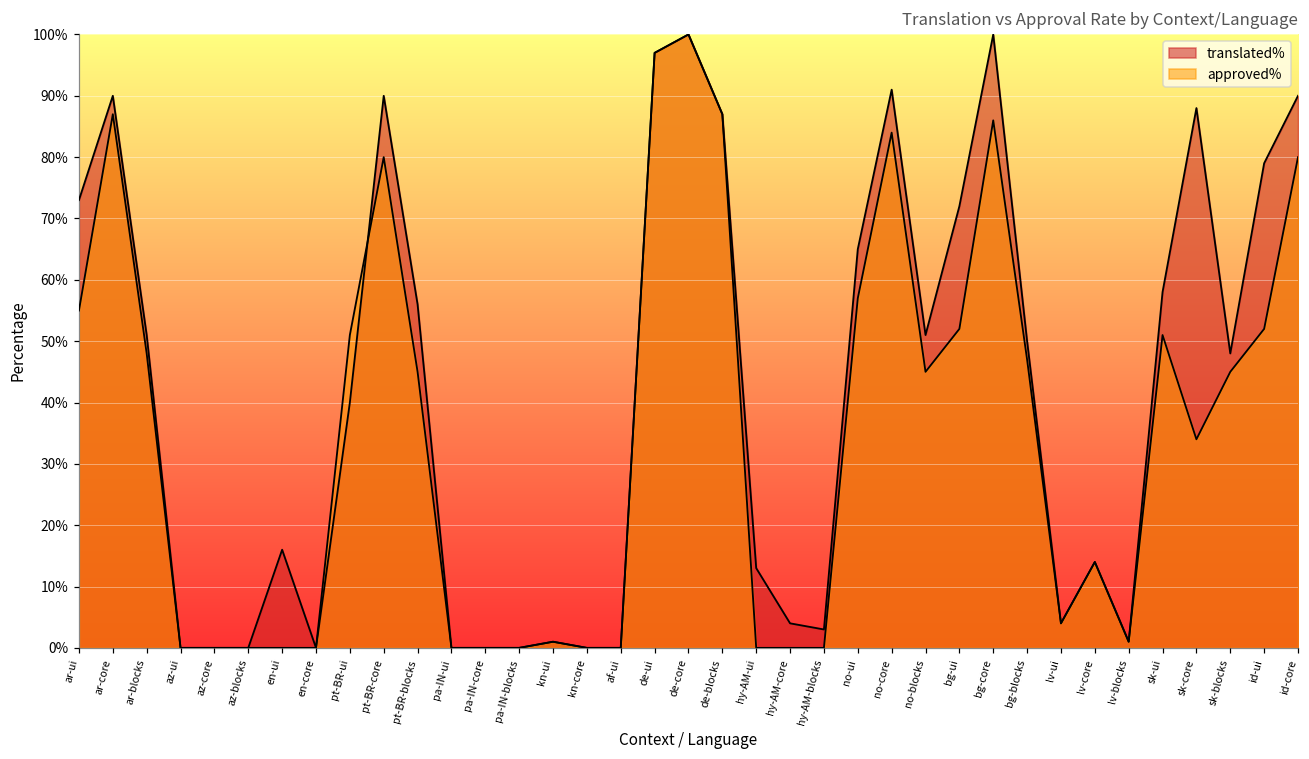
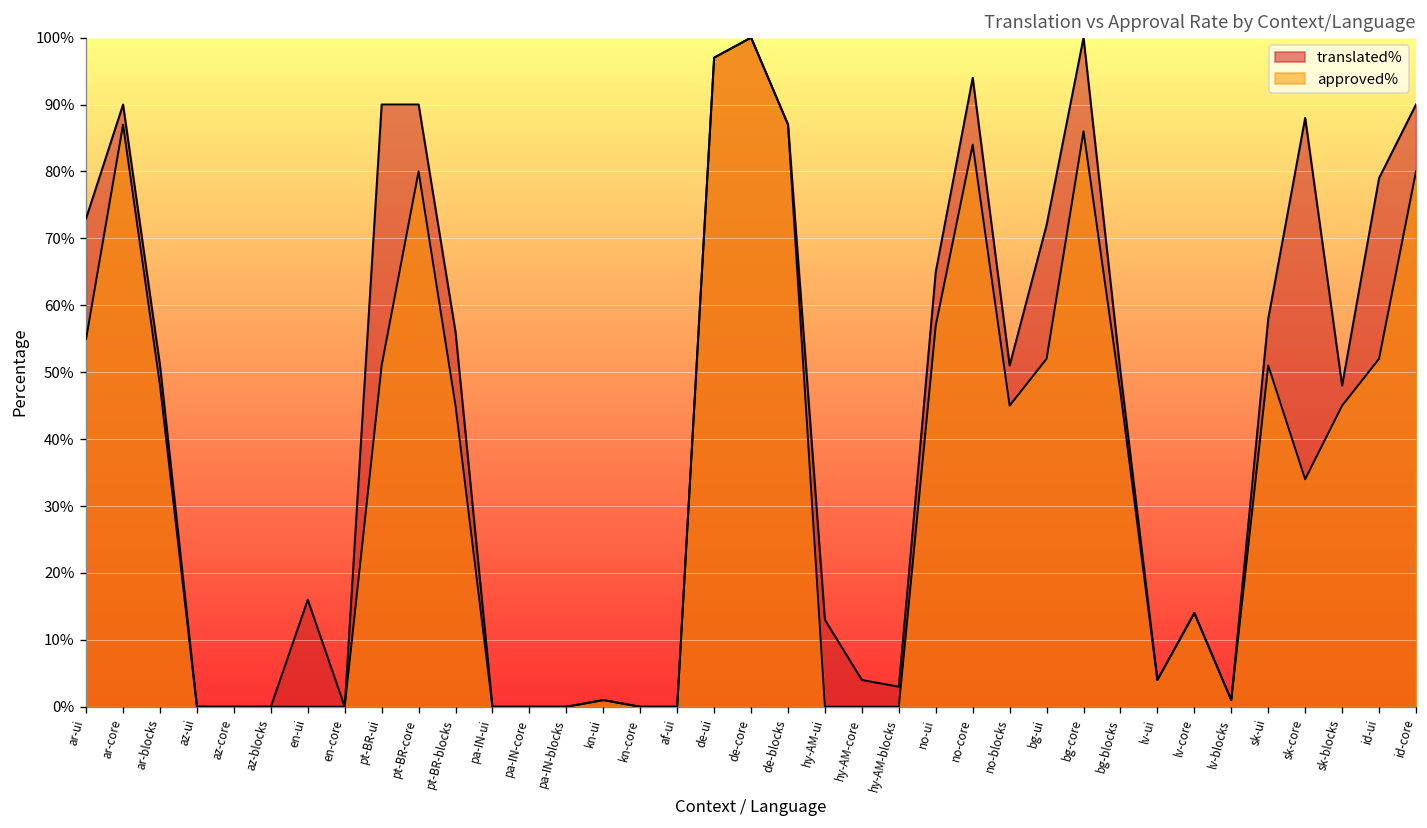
  {
    "translated%": {
      "ar-ui": "73%",
      "ar-core": "90%",
      "ar-blocks": "51%",
      "en-ui": "16%",
-     "pt-BR-ui": "40%",
+     "pt-BR-ui": "90%",
      "pt-BR-core": "90%",
      "pt-BR-blocks": "56%",
      "hy-AM-ui": "13%",
      "hy-AM-core": "4%",
      "hy-AM-blocks": "3%",
      "no-ui": "65%",
-     "no-core": "91%",
+     "no-core": "94%",
      "no-blocks": "51%",
      "bg-ui": "72%",
      "bg-core": "100%",
      "bg-blocks": "50%",
      "sk-ui": "58%",
      "sk-core": "88%",
      "sk-blocks": "48%",
      "id-ui": "79%",
      "id-core": "90%"
    },
    "approved%": {
      "ar-ui": "55%",
      "ar-core": "87%",
      "ar-blocks": "48%",
      "en-ui": "0%",
      "pt-BR-ui": "51%",
      "pt-BR-core": "80%",
      "pt-BR-blocks": "45%",
      "hy-AM-ui": "0%",
      "hy-AM-core": "0%",
      "hy-AM-blocks": "0%",
      "no-ui": "57%",
      "no-core": "84%",
      "no-blocks": "45%",
      "bg-ui": "52%",
      "bg-core": "86%",
      "bg-blocks": "47%",
      "sk-ui": "51%",
      "sk-core": "34%",
      "sk-blocks": "45%",
      "id-ui": "52%",
      "id-core": "80%"
    }
  }
